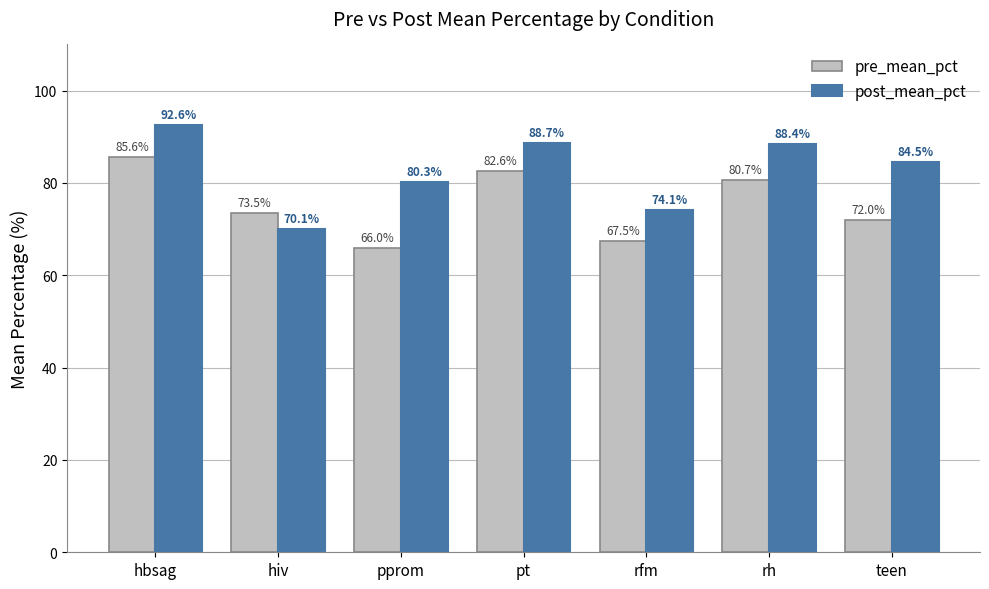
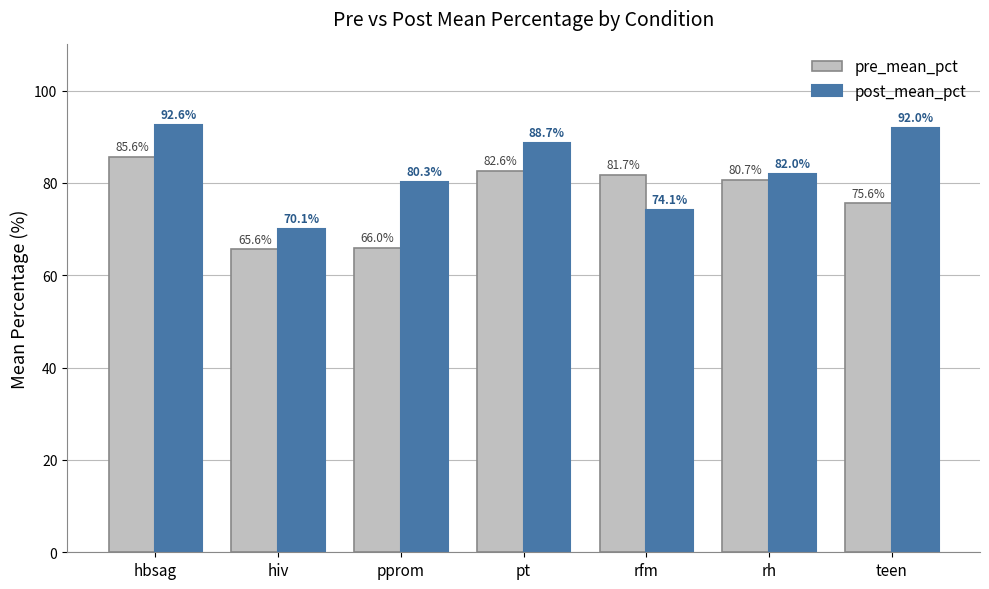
  {
    "pre_mean_pct": {
      "hbsag": "85.6%",
-     "hiv": "73.5%",
+     "hiv": "65.6%",
      "pprom": "66.0%",
      "pt": "82.6%",
-     "rfm": "67.5%",
+     "rfm": "81.7%",
      "rh": "80.7%",
-     "teen": "72.0%"
+     "teen": "75.6%"
    },
    "post_mean_pct": {
      "hbsag": "92.6%",
      "hiv": "70.1%",
      "pprom": "80.3%",
      "pt": "88.7%",
      "rfm": "74.1%",
-     "rh": "88.4%",
-     "teen": "84.5%"
+     "rh": "82.0%",
+     "teen": "92.0%"
    }
  }
